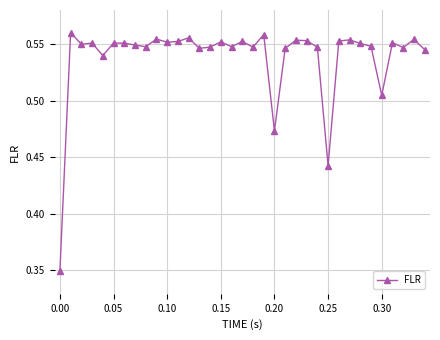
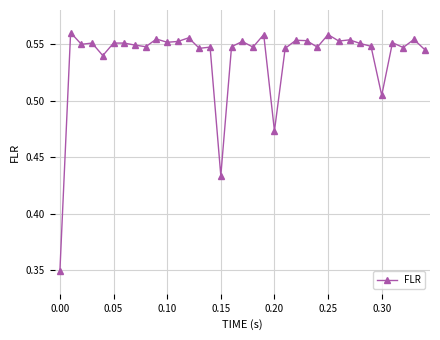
  {
    "0.00": 0.349,
    "0.05": 0.551,
    "0.10": 0.552,
-   "0.15": 0.552,
+   "0.15": 0.434,
    "0.20": 0.473,
-   "0.25": 0.443,
+   "0.25": 0.559,
    "0.30": 0.505
  }
